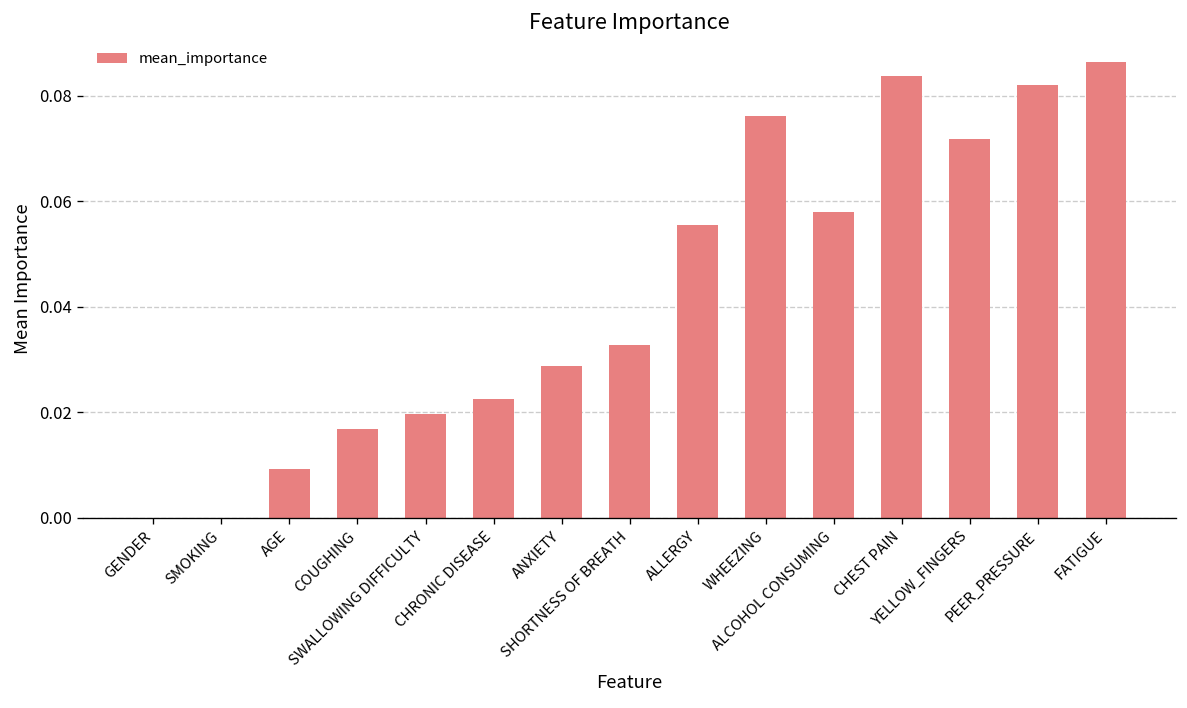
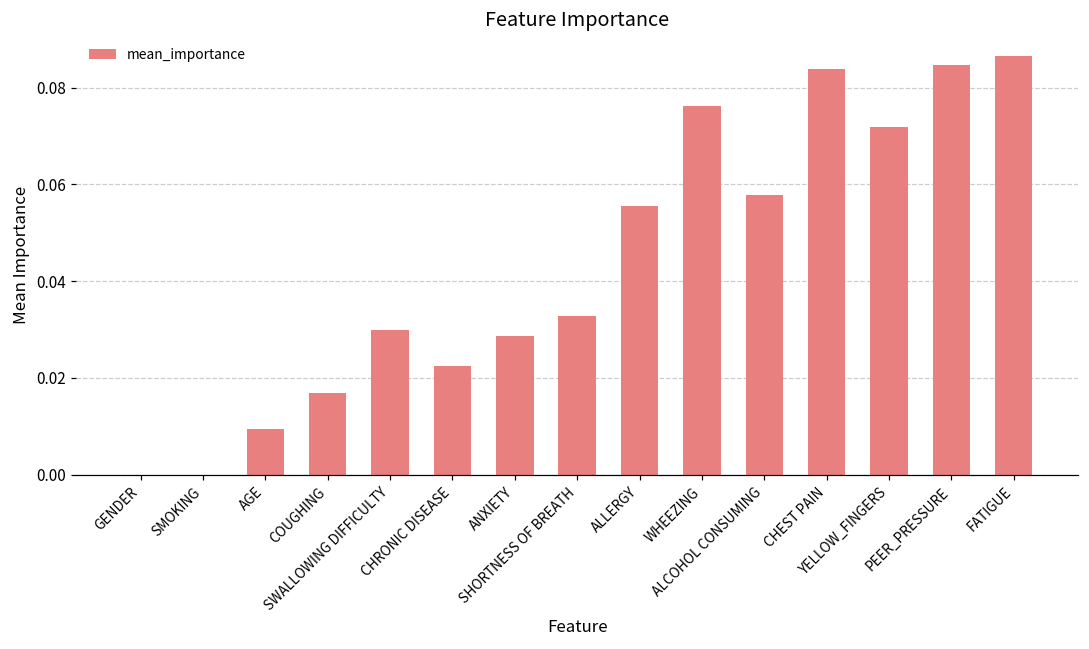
  {
    "GENDER": 0.000,
    "SMOKING": 0.000,
    "AGE": 0.009,
    "COUGHING": 0.017,
-   "SWALLOWING DIFFICULTY": 0.020,
+   "SWALLOWING DIFFICULTY": 0.030,
    "CHRONIC DISEASE": 0.022,
    "ANXIETY": 0.029,
    "SHORTNESS OF BREATH": 0.033,
    "ALLERGY": 0.056,
    "WHEEZING": 0.076,
    "ALCOHOL CONSUMING": 0.058,
    "CHEST PAIN": 0.084,
    "YELLOW_FINGERS": 0.072,
-   "PEER_PRESSURE": 0.082,
+   "PEER_PRESSURE": 0.085,
    "FATIGUE": 0.086
  }
